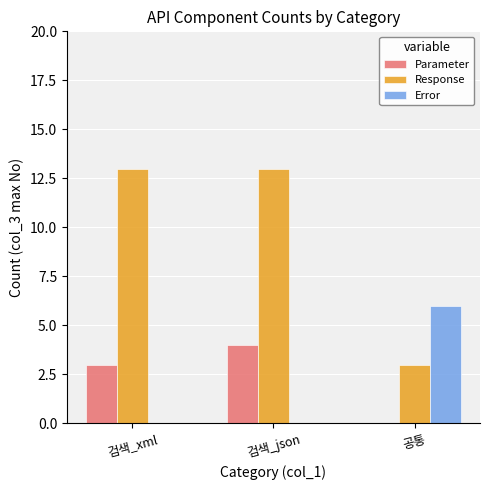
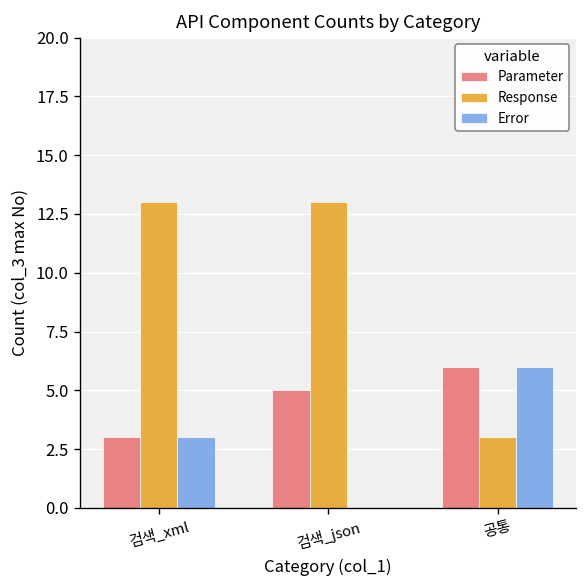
  {
    "Parameter": {
      "검색_xml": 3,
-     "검색_json": 4,
-     "공통": 0
+     "검색_json": 5,
+     "공통": 6
    },
    "Response": {
      "검색_xml": 13,
      "검색_json": 13,
      "공통": 3
    },
    "Error": {
-     "검색_xml": 0,
+     "검색_xml": 3,
      "검색_json": 0,
      "공통": 6
    }
  }
